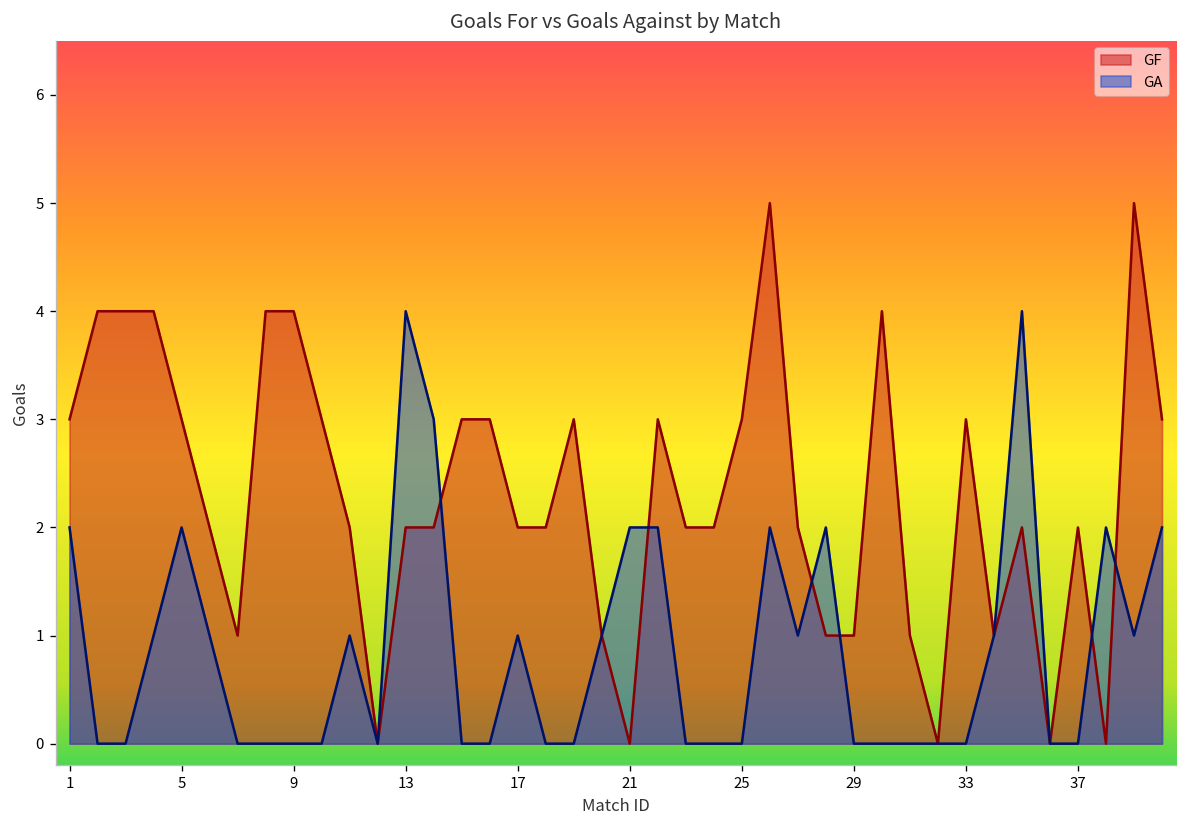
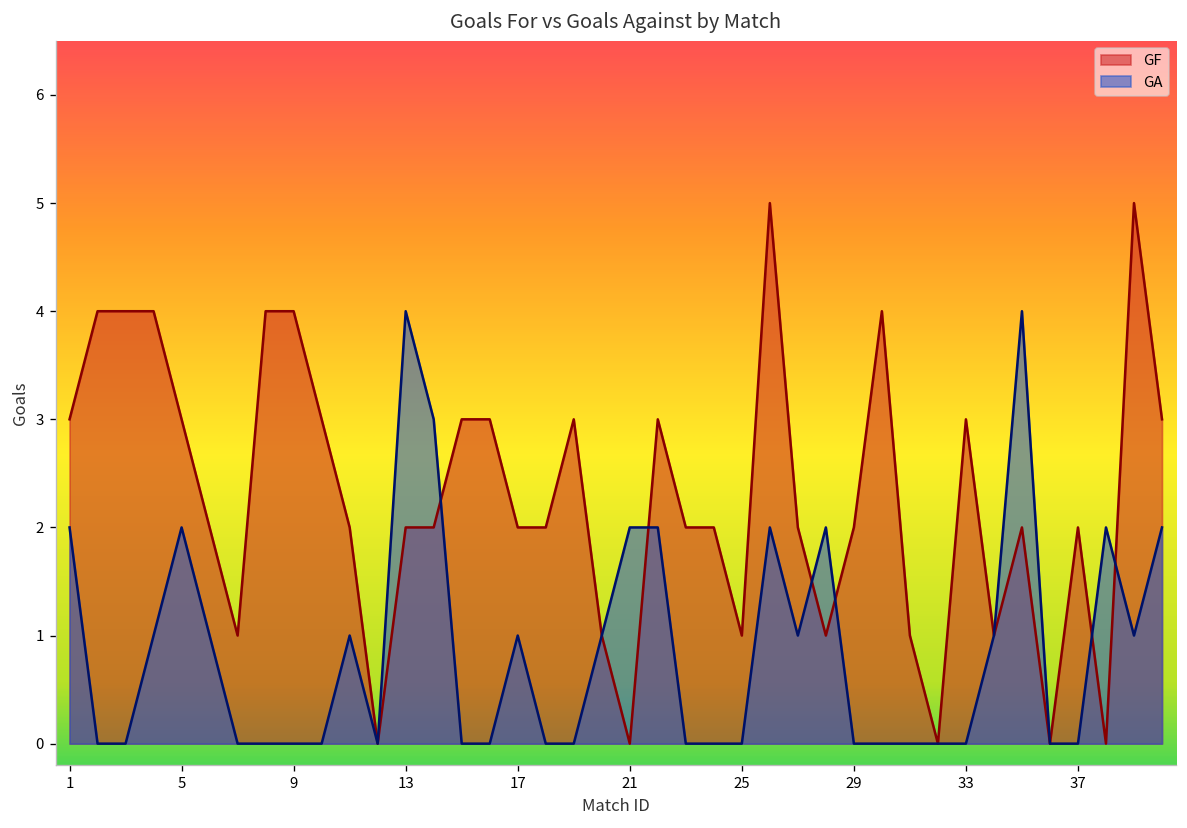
  {
    "GF": {
      "1": 3,
      "5": 3,
      "9": 4,
      "13": 2,
      "17": 2,
      "21": 0,
-     "25": 3,
-     "29": 1,
+     "25": 1,
+     "29": 2,
      "33": 3,
      "37": 2
    },
    "GA": {
      "1": 2,
      "5": 2,
      "9": 0,
      "13": 4,
      "17": 1,
      "21": 2,
      "25": 0,
      "29": 0,
      "33": 0,
      "37": 0
    }
  }
